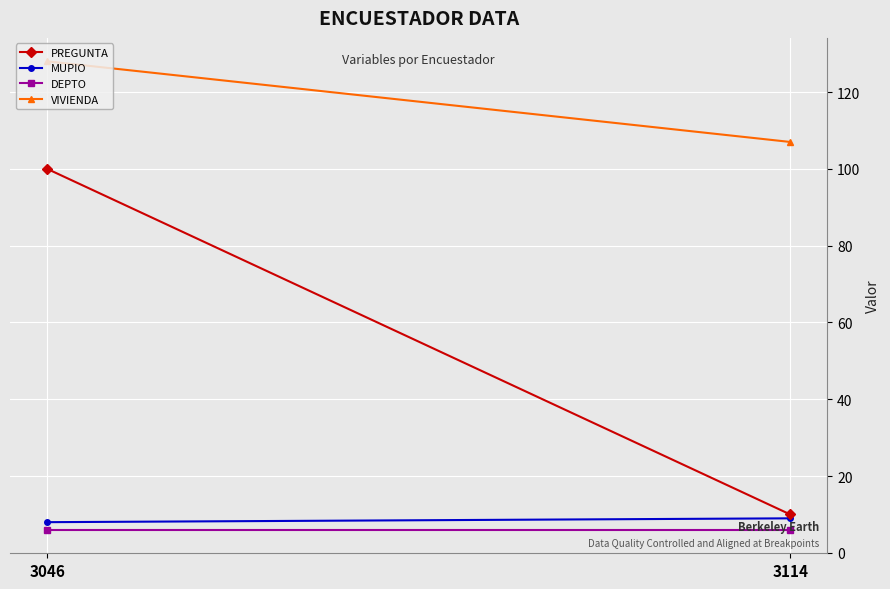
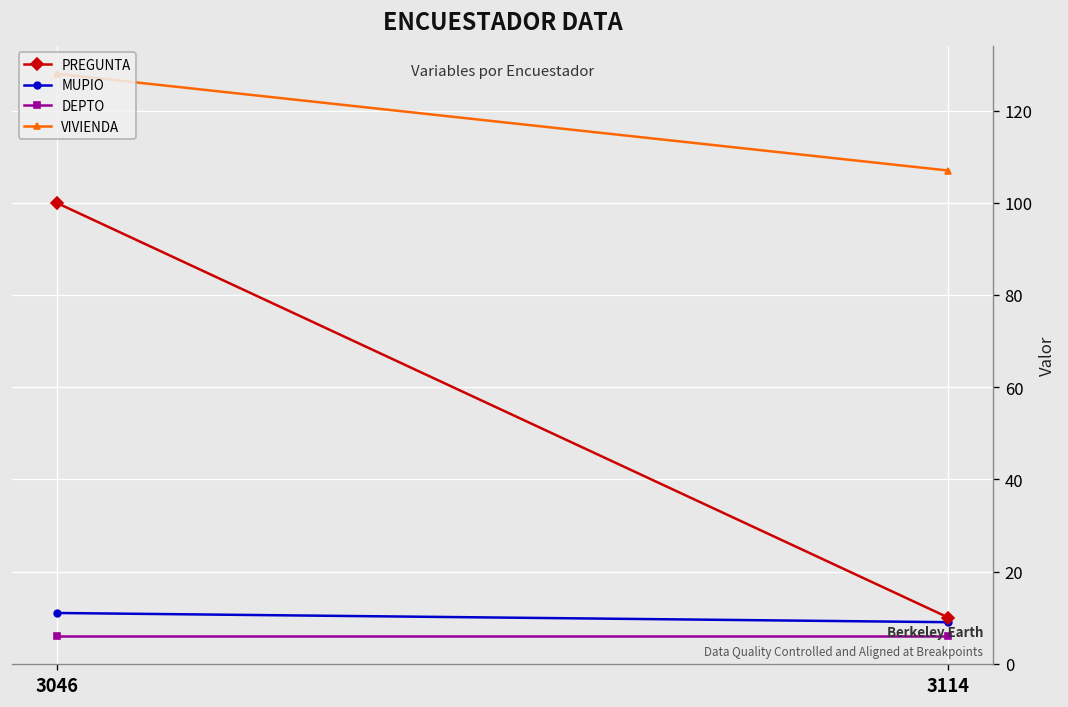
  {
    "PREGUNTA": {
      "3046": 100,
      "3114": 10
    },
    "MUPIO": {
-     "3046": 8,
+     "3046": 11,
      "3114": 9
    },
    "DEPTO": {
      "3046": 6,
      "3114": 6
    },
    "VIVIENDA": {
      "3114": 107
    }
  }
